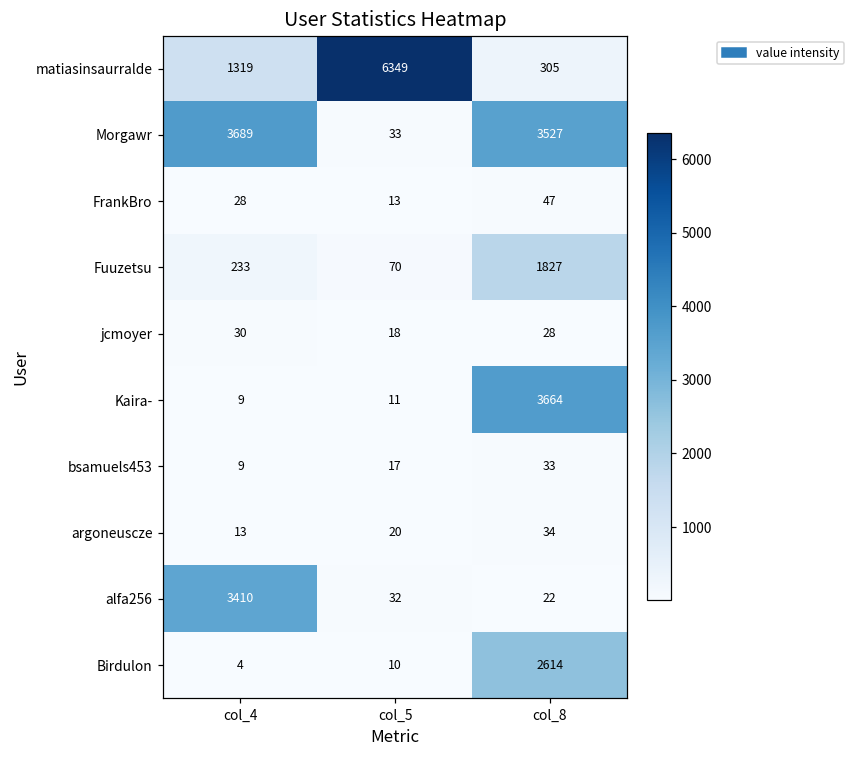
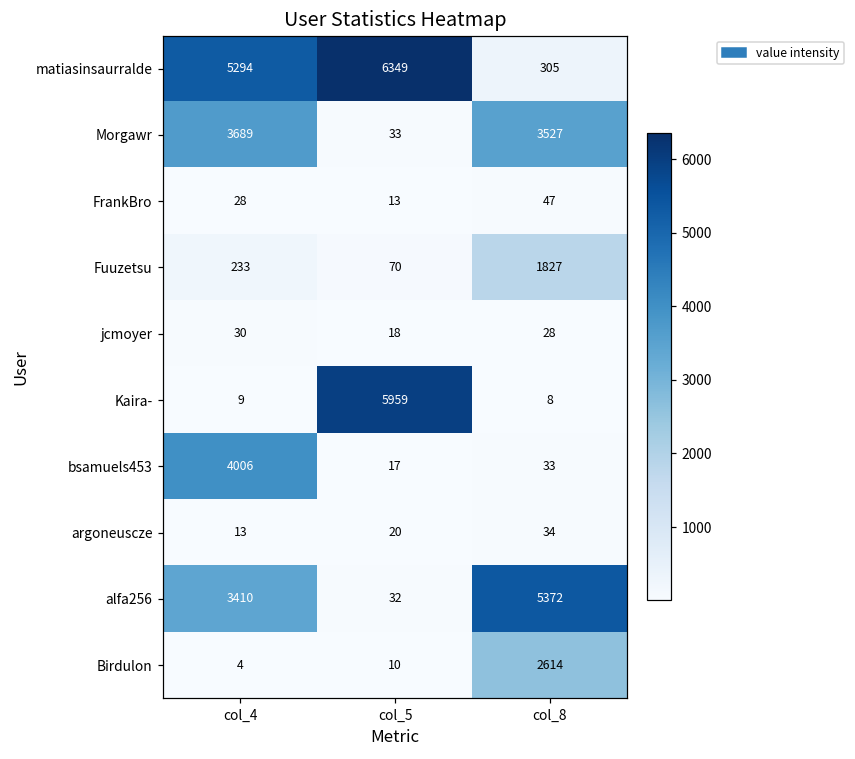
  {
    "matiasinsaurralde": {
-     "col_4": 1319,
+     "col_4": 5294,
      "col_5": 6349,
      "col_8": 305
    },
    "Morgawr": {
      "col_4": 3689,
      "col_5": 33,
      "col_8": 3527
    },
    "FrankBro": {
      "col_4": 28,
      "col_5": 13,
      "col_8": 47
    },
    "Fuuzetsu": {
      "col_4": 233,
      "col_5": 70,
      "col_8": 1827
    },
    "jcmoyer": {
      "col_4": 30,
      "col_5": 18,
      "col_8": 28
    },
    "Kaira-": {
      "col_4": 9,
-     "col_5": 11,
-     "col_8": 3664
+     "col_5": 5959,
+     "col_8": 8
    },
    "bsamuels453": {
-     "col_4": 9,
+     "col_4": 4006,
      "col_5": 17,
      "col_8": 33
    },
    "argoneuscze": {
      "col_4": 13,
      "col_5": 20,
      "col_8": 34
    },
    "alfa256": {
      "col_4": 3410,
      "col_5": 32,
-     "col_8": 22
+     "col_8": 5372
    },
    "Birdulon": {
      "col_4": 4,
      "col_5": 10,
      "col_8": 2614
    }
  }
